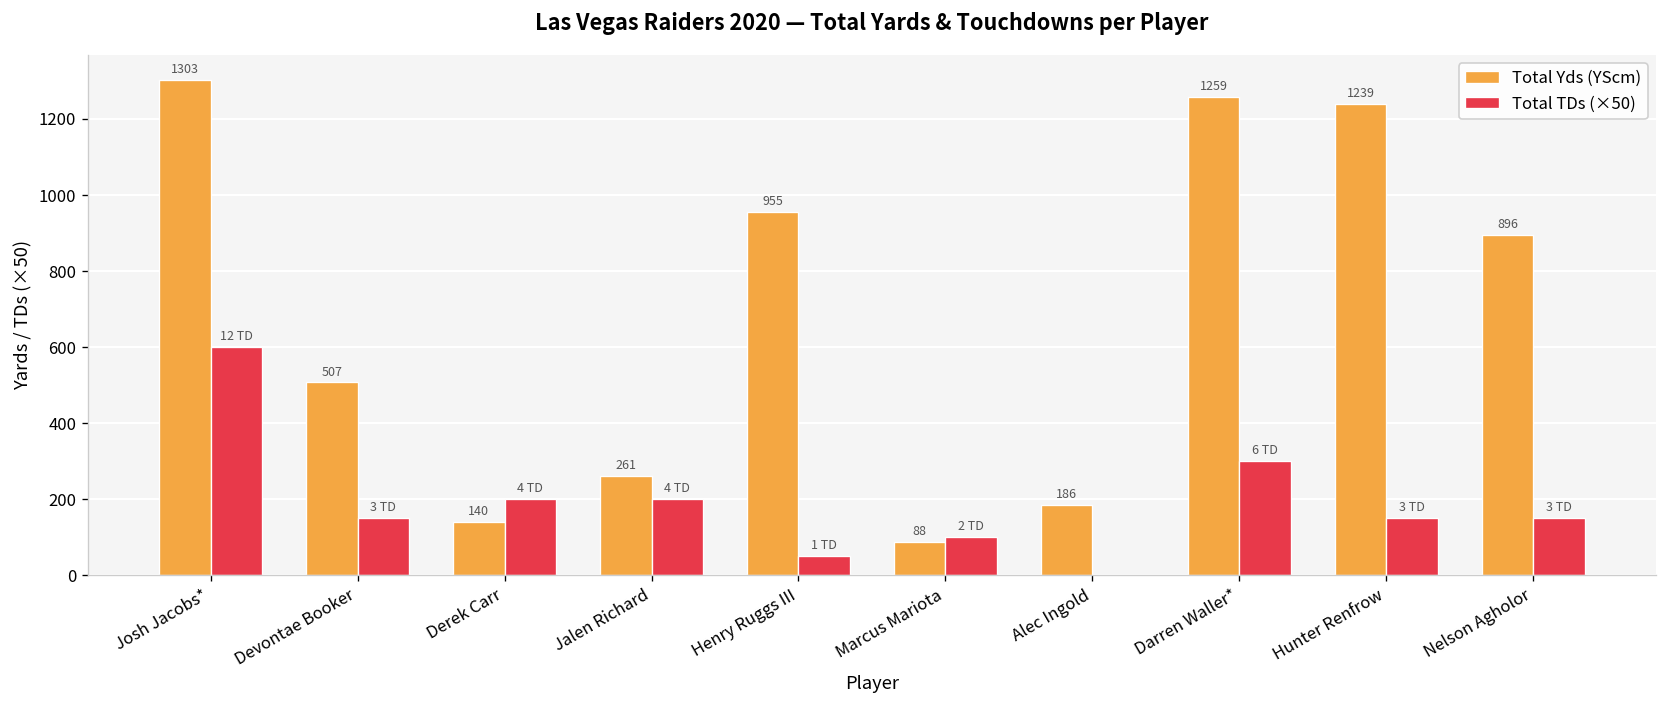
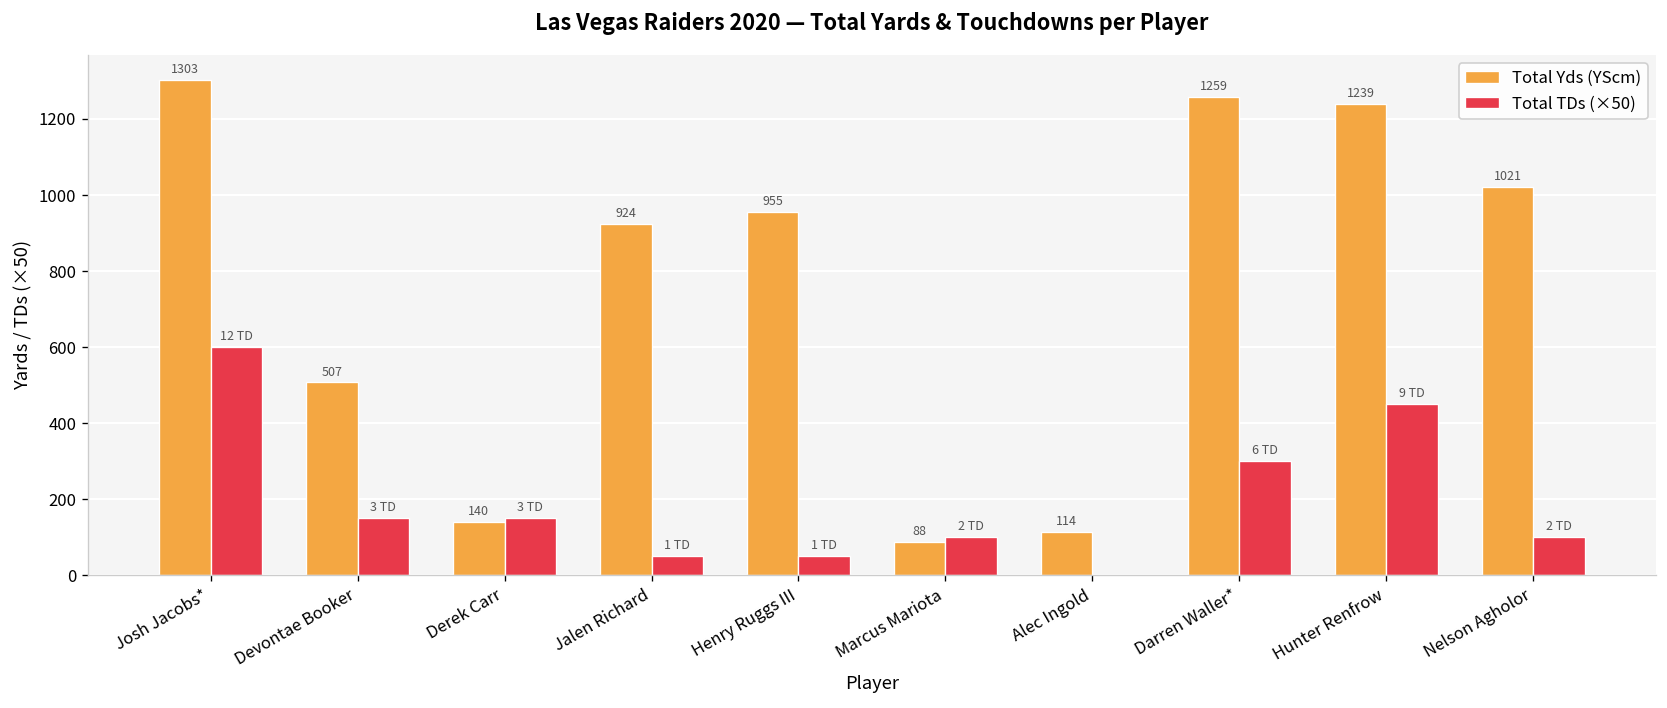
  {
    "Total Yds (YScm)": {
      "Josh Jacobs*": 1303,
      "Devontae Booker": 507,
      "Derek Carr": 140,
-     "Jalen Richard": 261,
+     "Jalen Richard": 924,
      "Henry Ruggs III": 955,
      "Marcus Mariota": 88,
-     "Alec Ingold": 186,
+     "Alec Ingold": 114,
      "Darren Waller*": 1259,
      "Hunter Renfrow": 1239,
-     "Nelson Agholor": 896
+     "Nelson Agholor": 1021
    },
    "Total TDs (×50)": {
-     "Derek Carr": 4,
-     "Jalen Richard": 4,
-     "Hunter Renfrow": 3,
-     "Nelson Agholor": 3
+     "Derek Carr": 3,
+     "Jalen Richard": 1,
+     "Hunter Renfrow": 9,
+     "Nelson Agholor": 2
    }
  }
